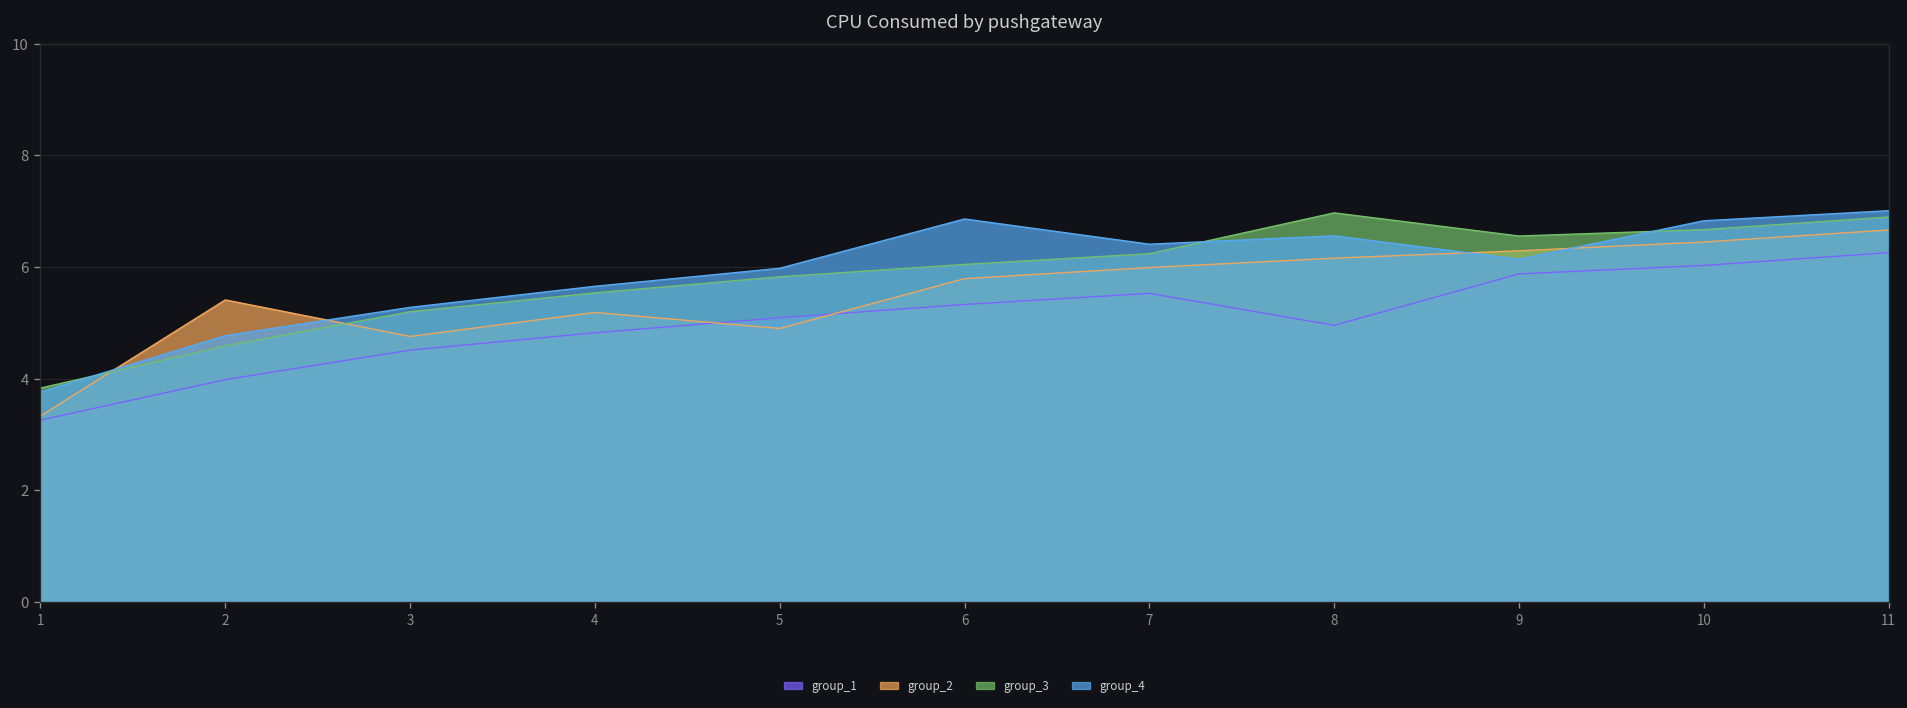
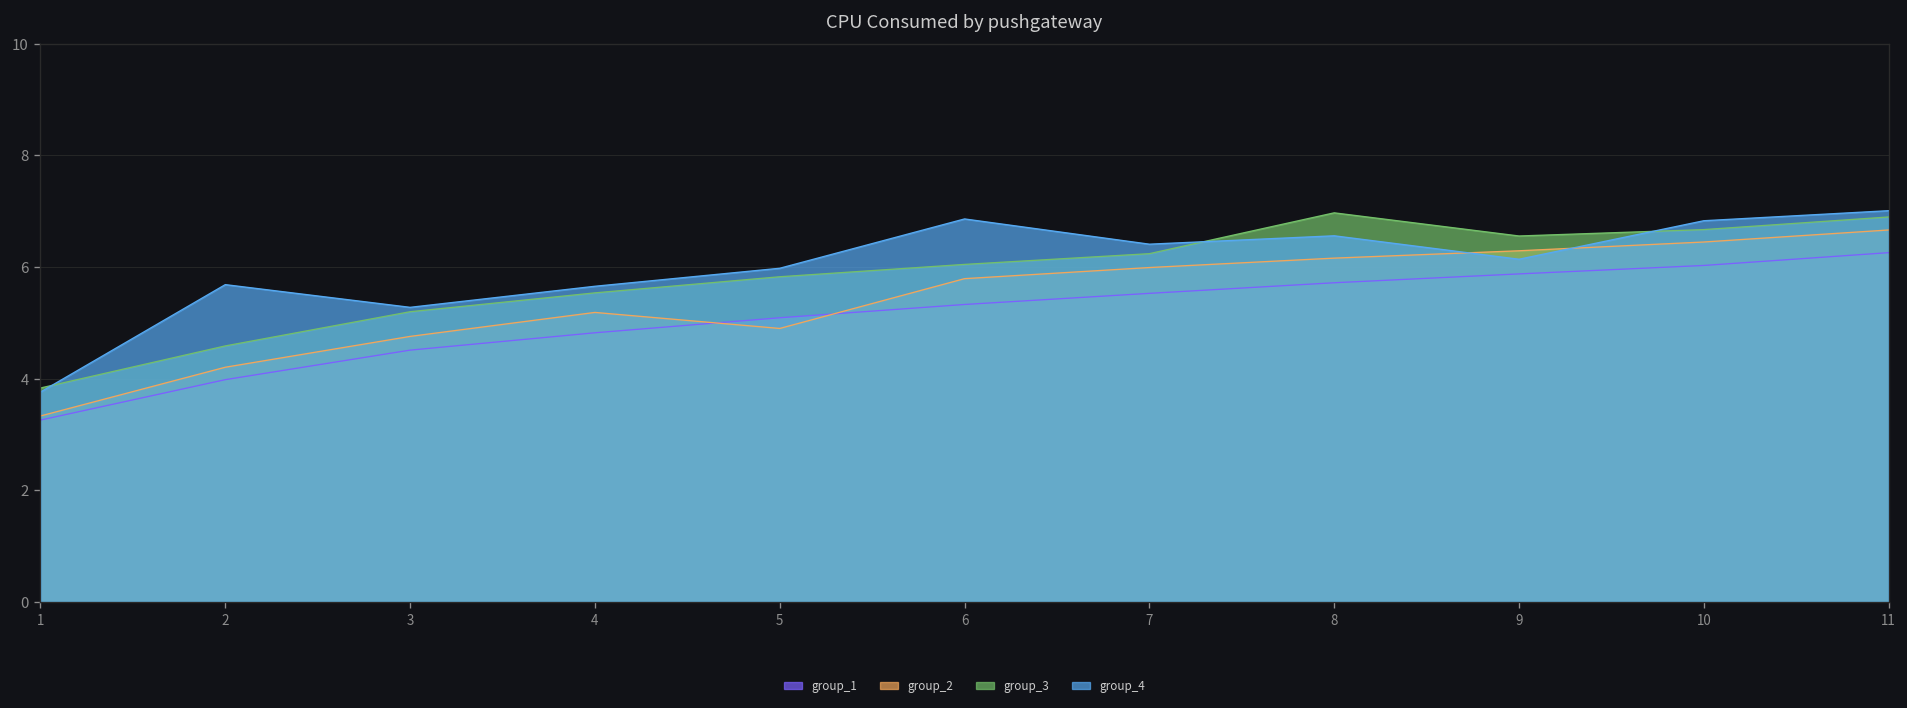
  {
    "group_1": {
      "1": 3.3,
      "2": 4.0,
      "3": 4.5,
      "4": 4.8,
      "5": 5.1,
      "6": 5.3,
      "7": 5.5,
-     "8": 5.0,
+     "8": 5.7,
      "9": 5.9,
      "10": 6.0,
      "11": 6.3
    },
    "group_2": {
      "1": 3.3,
-     "2": 5.4,
+     "2": 4.2,
      "3": 4.8,
      "4": 5.2,
      "5": 4.9,
      "6": 5.8,
      "7": 6.0,
      "8": 6.2,
      "9": 6.3,
      "10": 6.4,
      "11": 6.7
    },
    "group_3": {
      "1": 3.8,
      "2": 4.6,
      "3": 5.2,
      "4": 5.5,
      "5": 5.8,
      "6": 6.0,
      "7": 6.2,
      "8": 7.0,
      "9": 6.6,
      "10": 6.7,
      "11": 6.9
    },
    "group_4": {
      "1": 3.8,
-     "2": 4.8,
+     "2": 5.7,
      "3": 5.3,
      "4": 5.7,
      "5": 6.0,
      "6": 6.9,
      "7": 6.4,
      "8": 6.6,
      "9": 6.1,
      "10": 6.8,
      "11": 7.0
    }
  }
